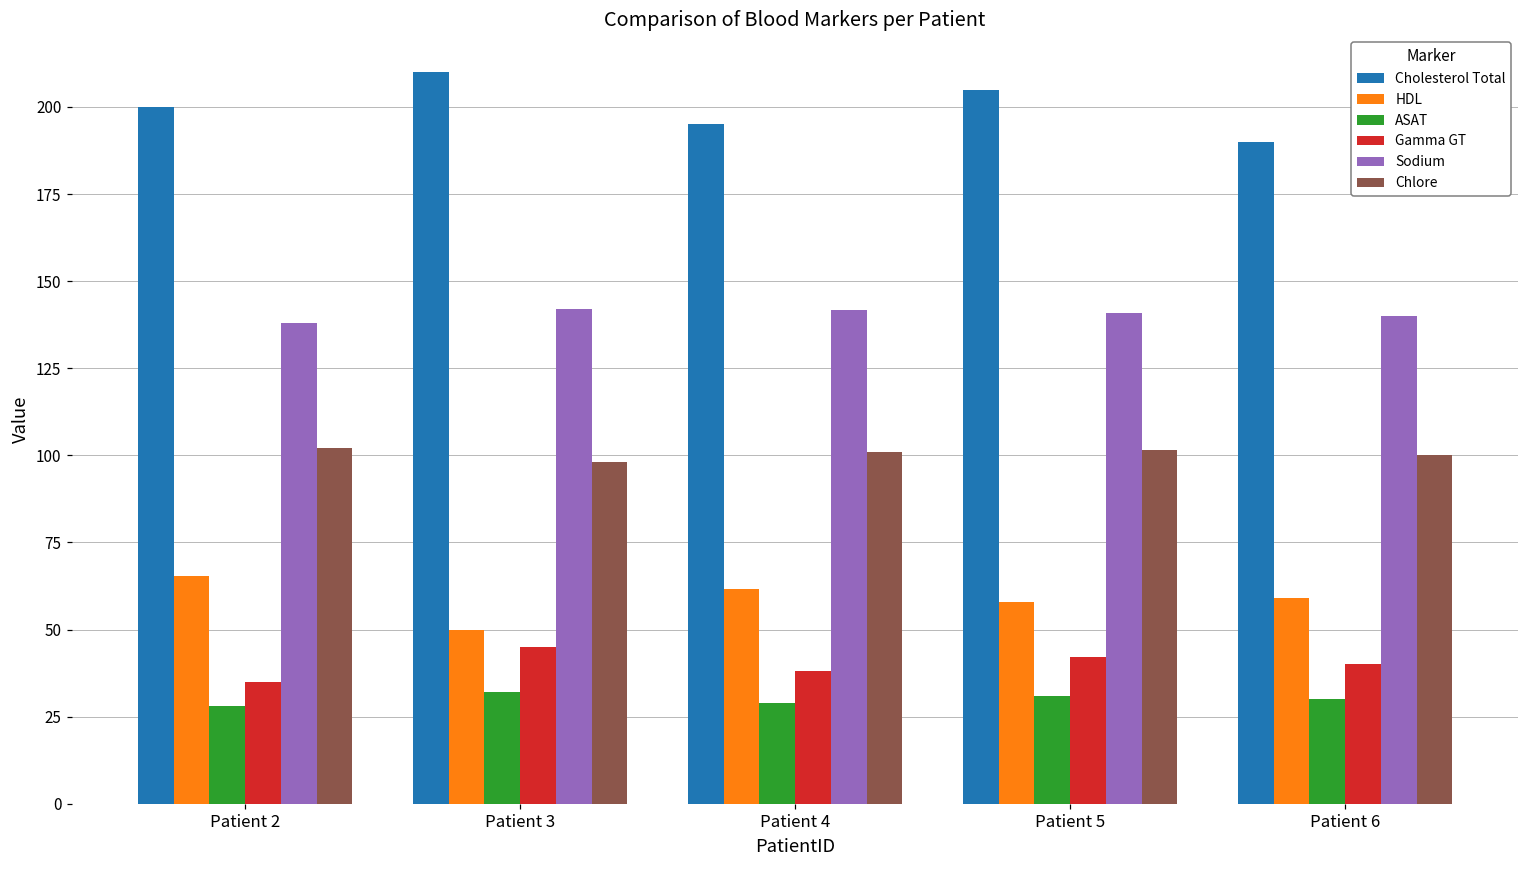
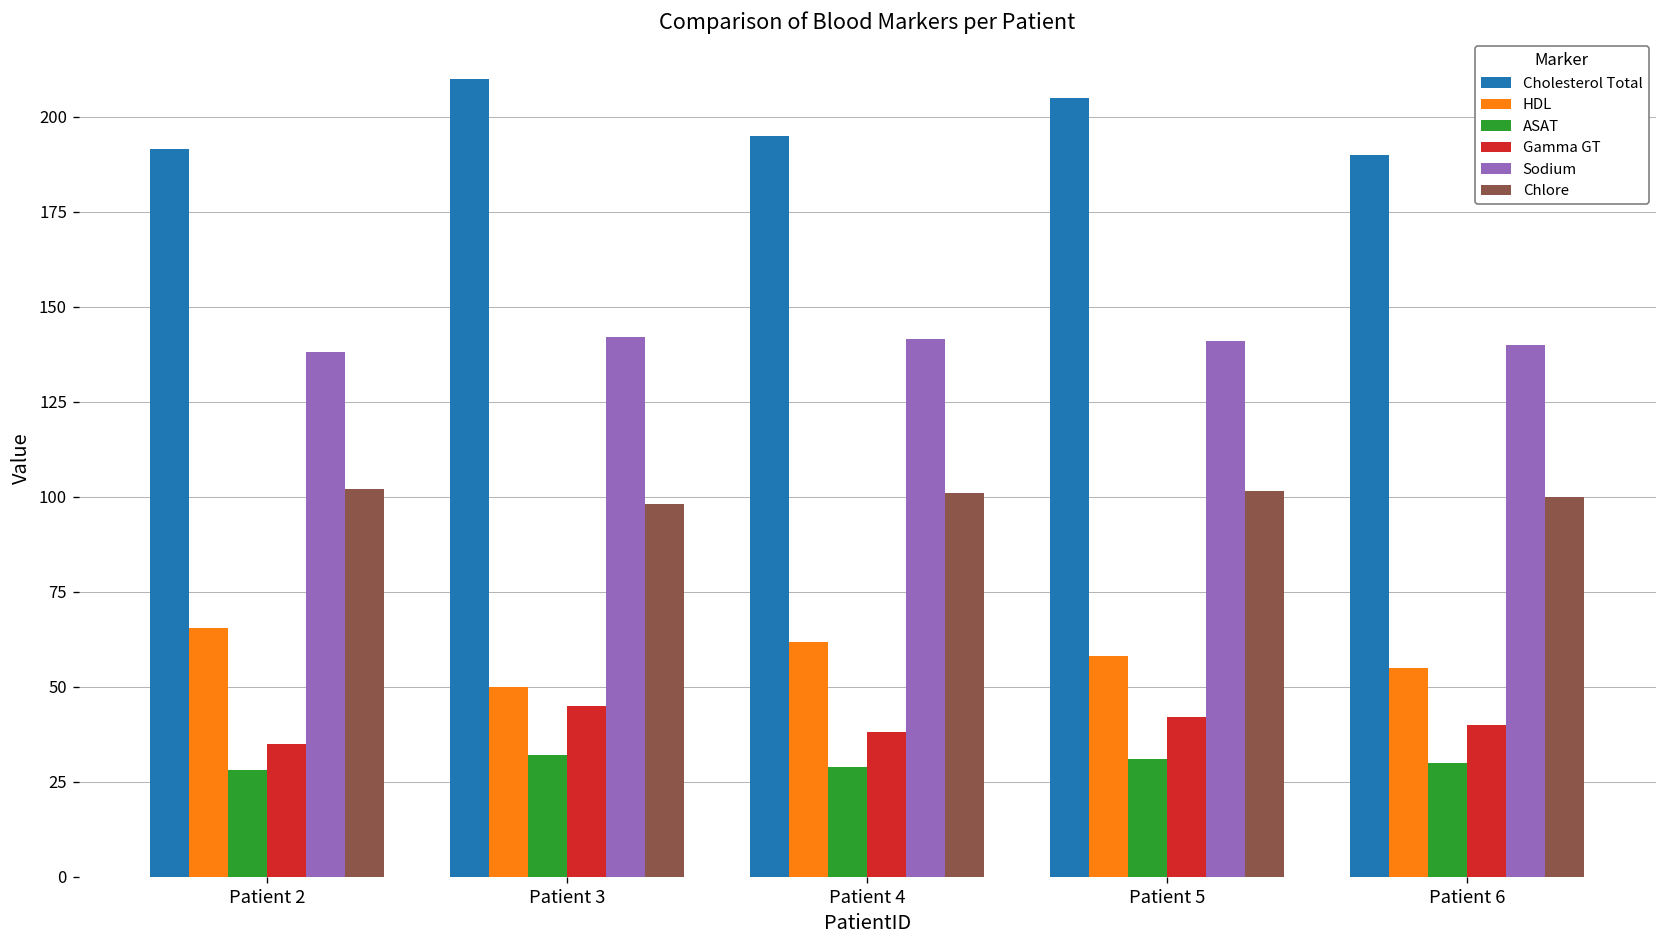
  {
    "Cholesterol Total": {
-     "Patient 2": 200,
+     "Patient 2": 191,
      "Patient 3": 210,
      "Patient 4": 195,
      "Patient 5": 205,
      "Patient 6": 190
    },
    "HDL": {
      "Patient 2": 66,
      "Patient 3": 50,
      "Patient 4": 62,
      "Patient 5": 58,
-     "Patient 6": 59
+     "Patient 6": 55
    },
    "ASAT": {
      "Patient 2": 28,
      "Patient 3": 32,
      "Patient 4": 29,
      "Patient 5": 31,
      "Patient 6": 30
    },
    "Gamma GT": {
      "Patient 2": 35,
      "Patient 3": 45,
      "Patient 4": 38,
      "Patient 5": 42,
      "Patient 6": 40
    },
    "Sodium": {
      "Patient 2": 138,
      "Patient 3": 142,
      "Patient 4": 142,
      "Patient 5": 141,
      "Patient 6": 140
    },
    "Chlore": {
      "Patient 2": 102,
      "Patient 3": 98,
      "Patient 4": 101,
      "Patient 5": 102,
      "Patient 6": 100
    }
  }
